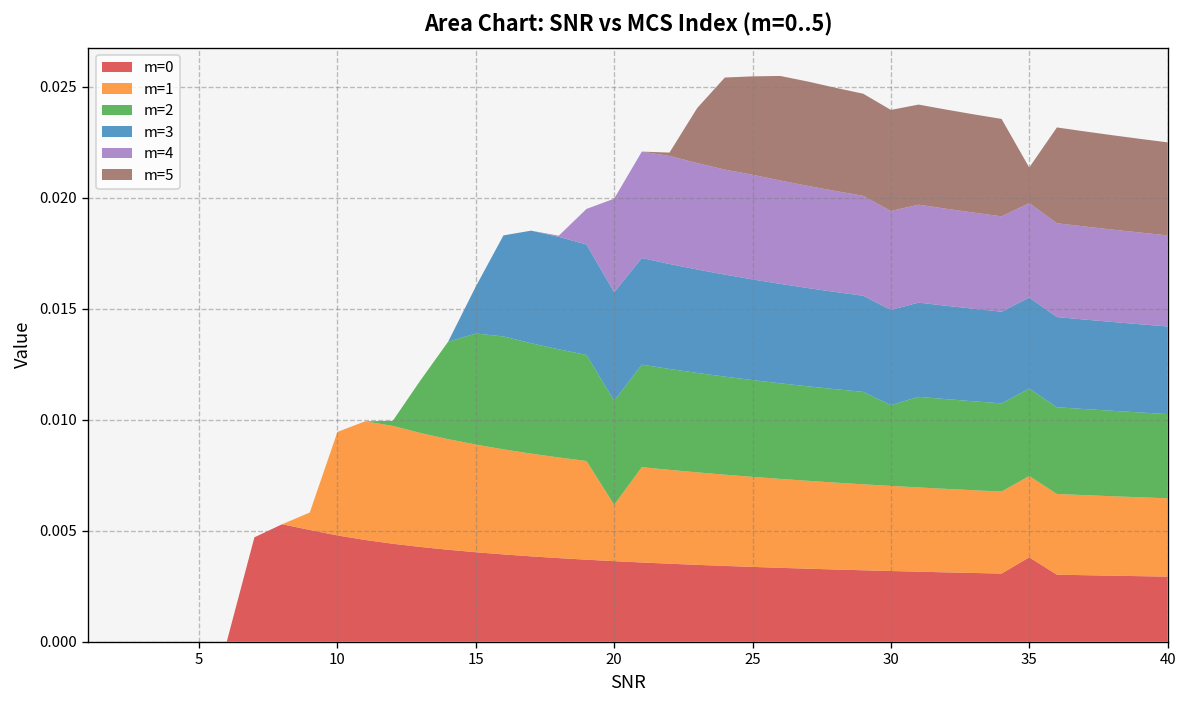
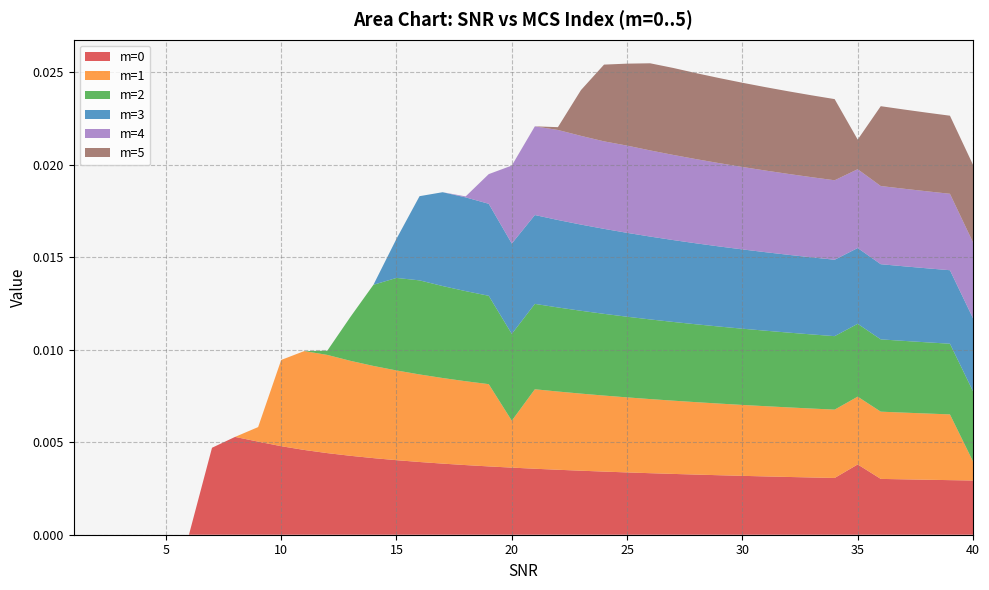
  {
    "m=0": {
      "10": 0.0048,
      "15": 0.0040,
      "20": 0.0036,
      "25": 0.0034,
      "30": 0.0032,
      "35": 0.0038,
      "40": 0.0029
    },
    "m=1": {
      "15": 0.0048,
      "20": 0.0025,
      "25": 0.0041,
      "30": 0.0038,
      "35": 0.0037,
-     "40": 0.0035
+     "40": 0.0010
    },
    "m=2": {
      "15": 0.0050,
      "20": 0.0047,
      "25": 0.0044,
-     "30": 0.0036,
+     "30": 0.0041,
      "35": 0.0039,
      "40": 0.0038
    },
    "m=3": {
      "20": 0.0049,
      "25": 0.0045,
      "30": 0.0043,
      "35": 0.0041,
      "40": 0.0039
    },
    "m=4": {
      "25": 0.0047,
      "30": 0.0045,
      "35": 0.0043,
      "40": 0.0041
    },
    "m=5": {
      "25": 0.0044,
      "30": 0.0046,
      "35": 0.0016,
      "40": 0.0042
    }
  }
